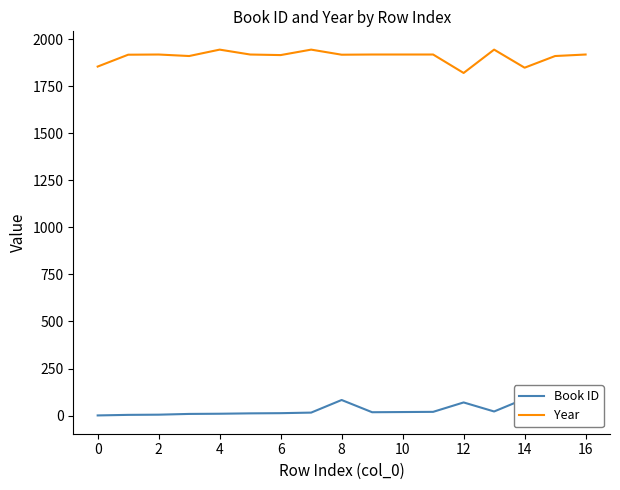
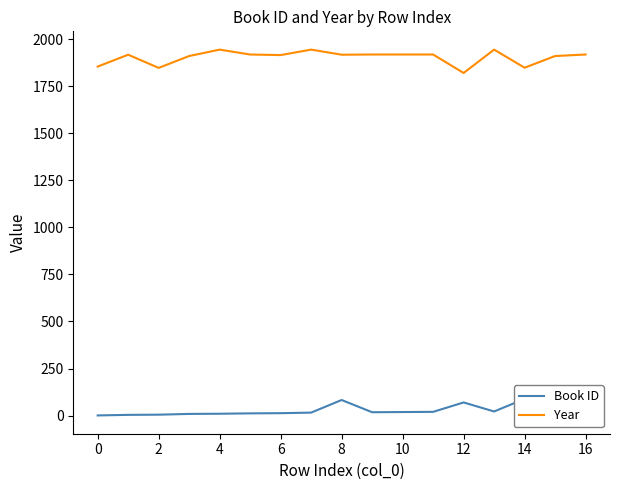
  {
    "Book ID": {
      "0": 0,
      "2": 10,
      "4": 10,
      "6": 10,
      "8": 80,
      "10": 20,
      "12": 70
    },
    "Year": {
      "0": 1850,
-     "2": 1920,
+     "2": 1850,
      "4": 1940,
      "6": 1920,
      "8": 1920,
      "10": 1920,
      "12": 1820,
      "14": 1850,
      "16": 1920
    }
  }
